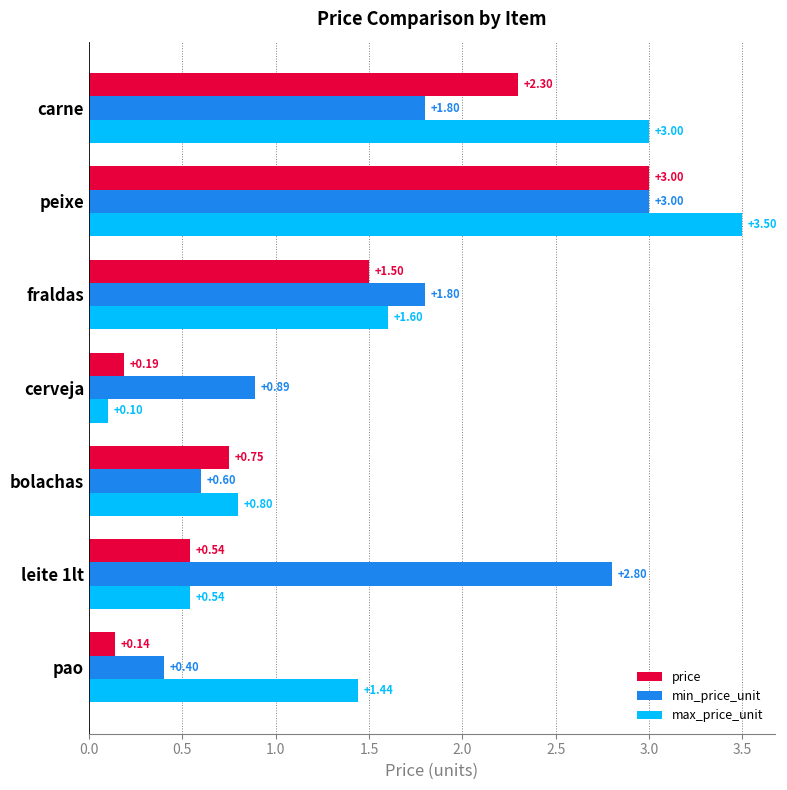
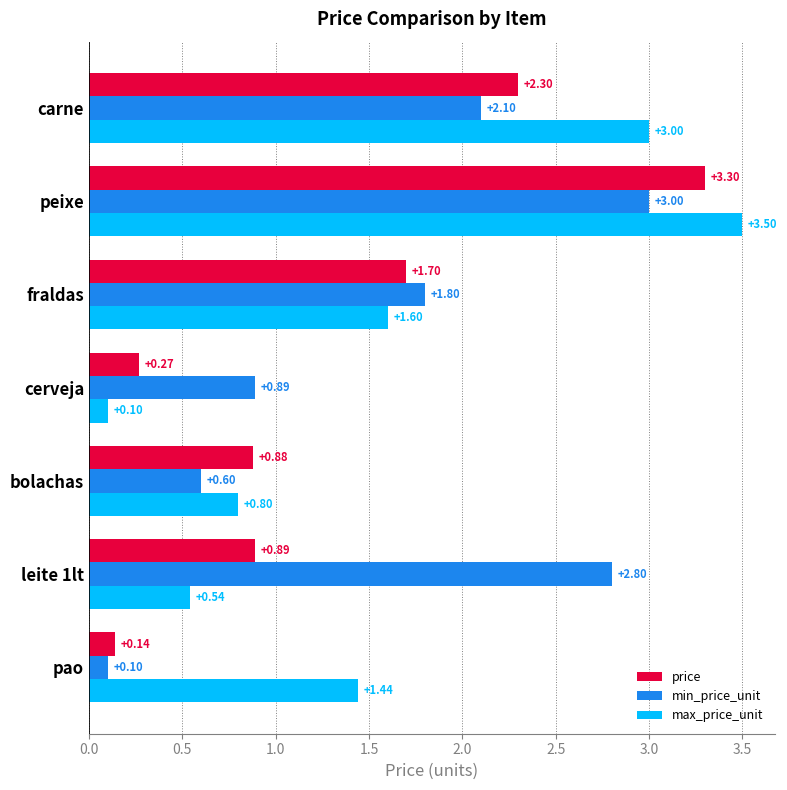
  {
    "price": {
      "carne": "+2.30",
-     "peixe": "+3.00",
-     "fraldas": "+1.50",
-     "cerveja": "+0.19",
-     "bolachas": "+0.75",
-     "leite 1lt": "+0.54",
+     "peixe": "+3.30",
+     "fraldas": "+1.70",
+     "cerveja": "+0.27",
+     "bolachas": "+0.88",
+     "leite 1lt": "+0.89",
      "pao": "+0.14"
    },
    "min_price_unit": {
-     "carne": "+1.80",
+     "carne": "+2.10",
      "peixe": "+3.00",
      "fraldas": "+1.80",
      "cerveja": "+0.89",
      "bolachas": "+0.60",
      "leite 1lt": "+2.80",
-     "pao": "+0.40"
+     "pao": "+0.10"
    },
    "max_price_unit": {
      "carne": "+3.00",
      "peixe": "+3.50",
      "fraldas": "+1.60",
      "cerveja": "+0.10",
      "bolachas": "+0.80",
      "leite 1lt": "+0.54",
      "pao": "+1.44"
    }
  }
